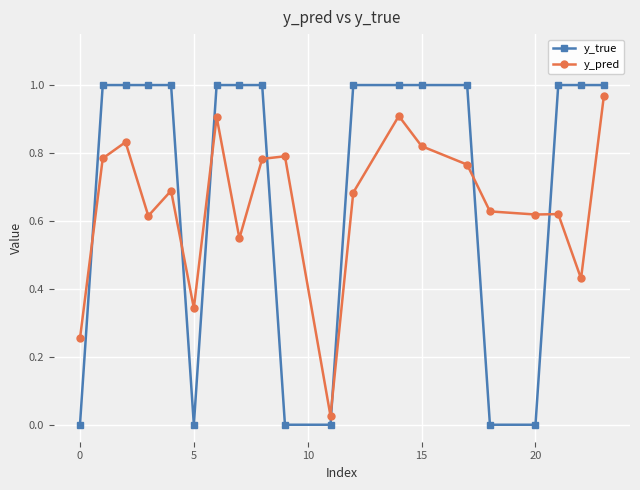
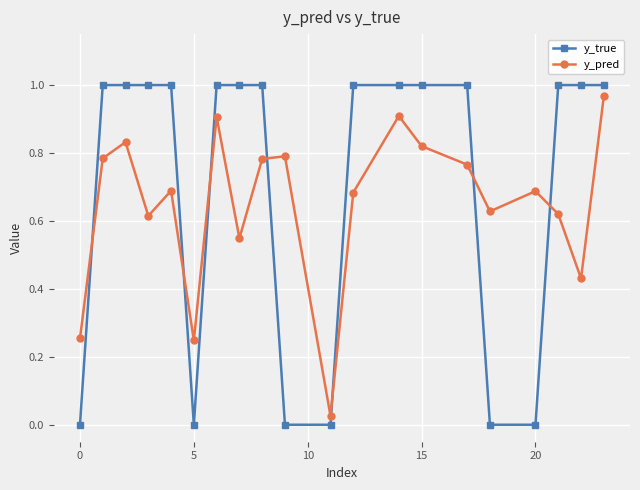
  {
    "y_true": {
      "0": 0.00,
      "5": 0.00,
      "15": 1.00,
      "20": 0.00
    },
    "y_pred": {
      "0": 0.25,
-     "5": 0.34,
+     "5": 0.25,
      "15": 0.82,
-     "20": 0.62
+     "20": 0.69
    }
  }
